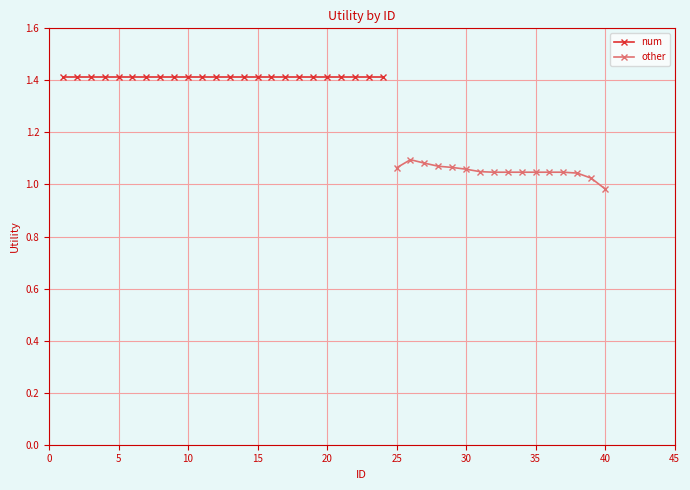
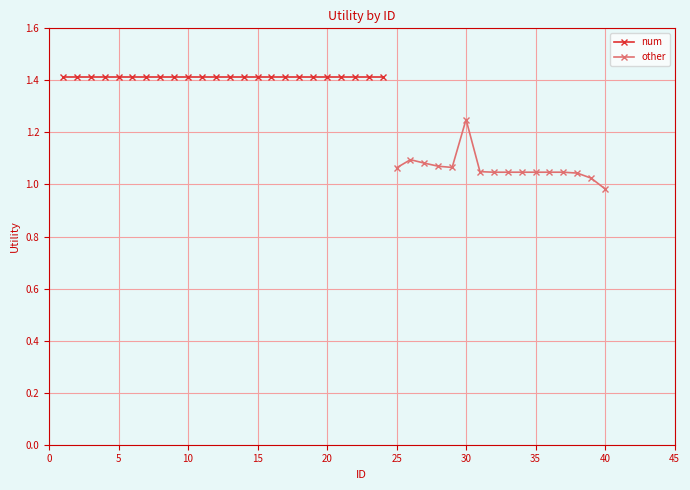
  {
    "num": {
      "5": 1.41,
      "10": 1.41,
      "15": 1.41,
      "20": 1.41
    },
    "other": {
      "25": 1.06,
-     "30": 1.06,
+     "30": 1.25,
      "35": 1.05,
      "40": 0.98
    }
  }
